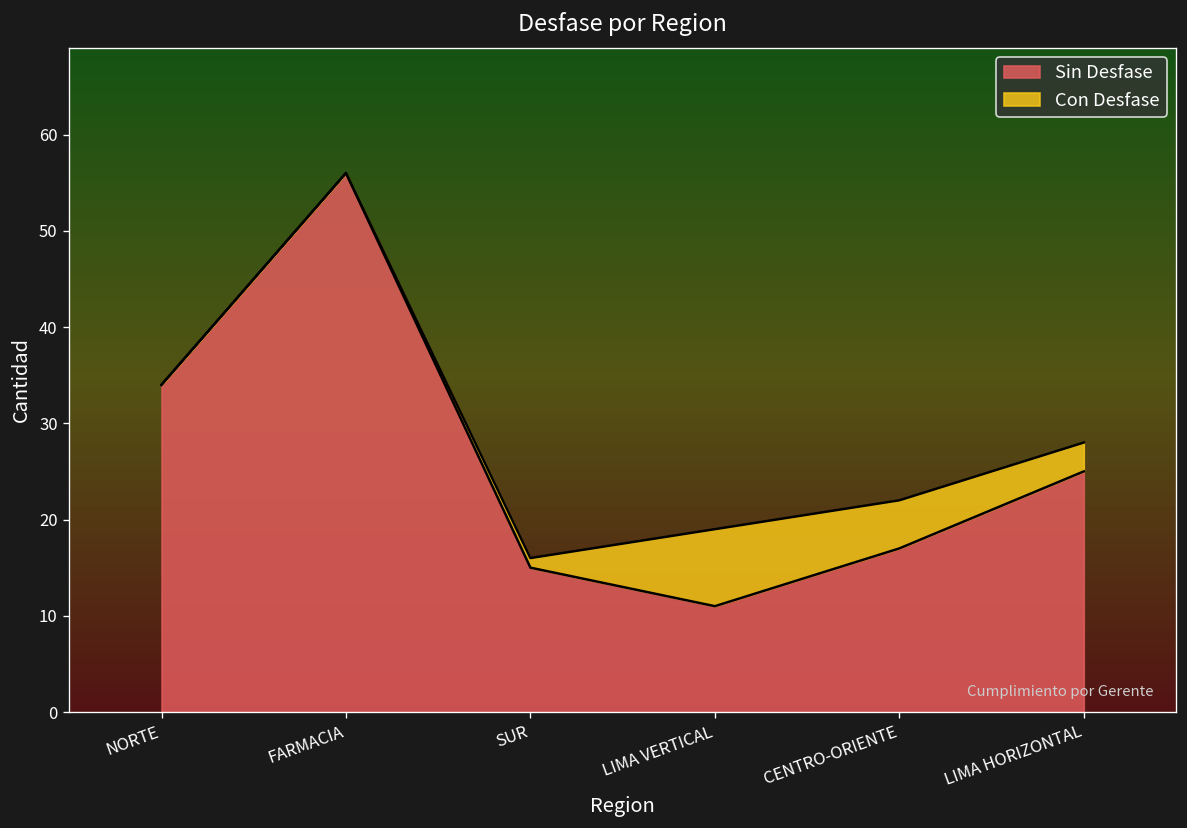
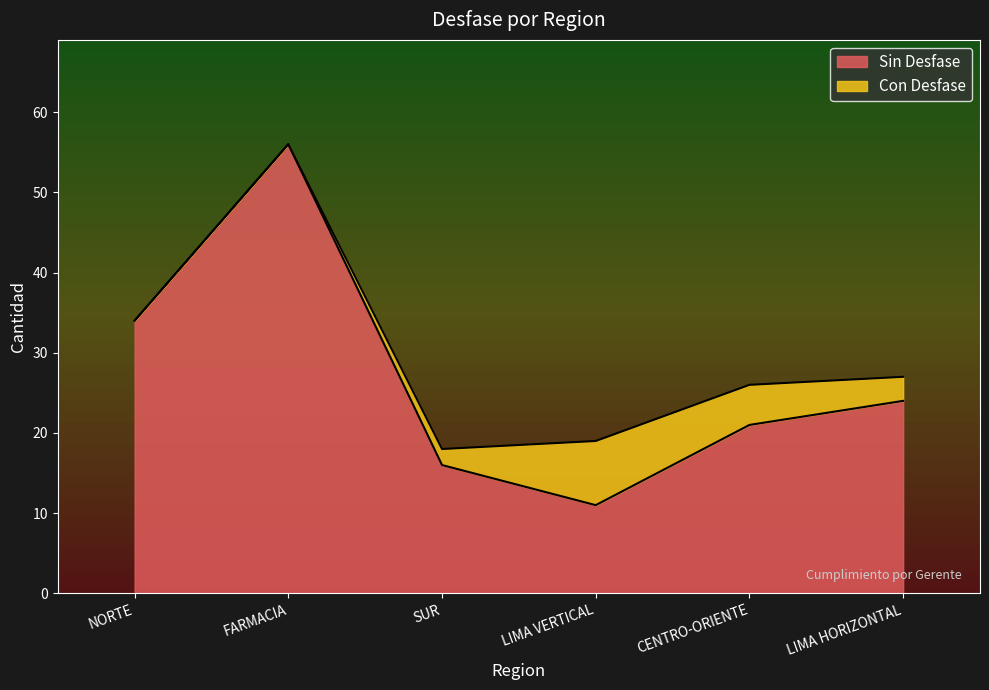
  {
    "Sin Desfase": {
-     "SUR": 15,
+     "SUR": 16,
      "LIMA VERTICAL": 11,
-     "CENTRO-ORIENTE": 17,
-     "LIMA HORIZONTAL": 25
+     "CENTRO-ORIENTE": 21,
+     "LIMA HORIZONTAL": 24
    },
    "Con Desfase": {
-     "SUR": 1,
+     "SUR": 2,
      "LIMA VERTICAL": 8,
      "CENTRO-ORIENTE": 5,
      "LIMA HORIZONTAL": 3
    }
  }
